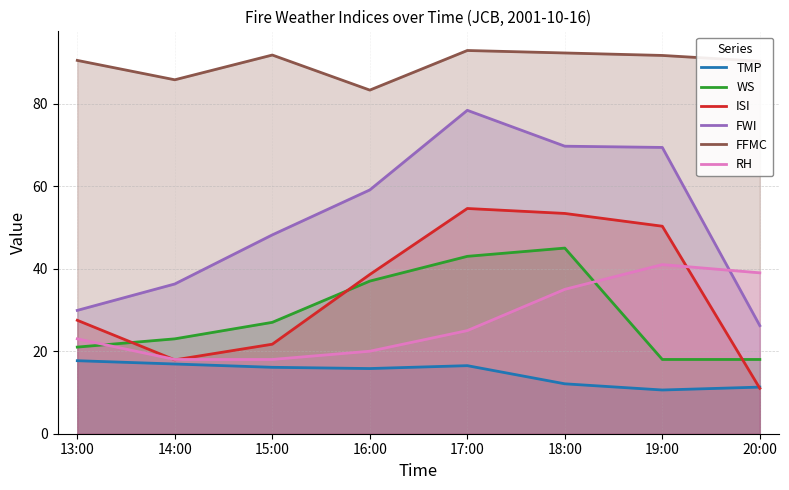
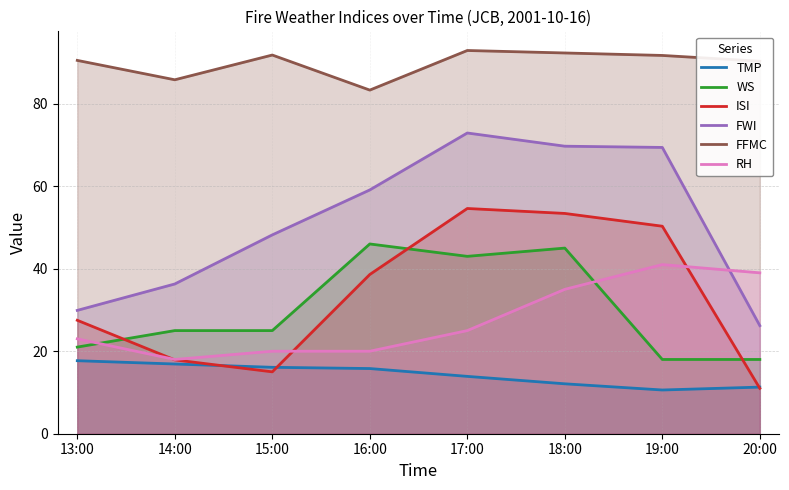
  {
    "TMP": {
      "13:00": 18,
      "14:00": 17,
      "15:00": 16,
      "16:00": 16,
-     "17:00": 17,
+     "17:00": 14,
      "18:00": 12,
      "19:00": 11
    },
    "WS": {
      "13:00": 21,
-     "14:00": 23,
-     "15:00": 27,
-     "16:00": 37,
+     "14:00": 25,
+     "15:00": 25,
+     "16:00": 46,
      "17:00": 43,
      "18:00": 45,
      "19:00": 18,
      "20:00": 18
    },
    "ISI": {
      "13:00": 28,
-     "15:00": 22,
+     "15:00": 15,
      "16:00": 39,
      "17:00": 55,
      "18:00": 53,
      "19:00": 50
    },
    "FWI": {
      "13:00": 30,
      "14:00": 36,
      "15:00": 48,
      "16:00": 59,
-     "17:00": 78,
+     "17:00": 73,
      "18:00": 70,
      "19:00": 69,
      "20:00": 26
    },
    "FFMC": {
      "13:00": 91,
      "14:00": 86,
      "15:00": 92,
      "16:00": 83,
      "17:00": 93,
      "18:00": 92,
      "19:00": 92
    },
    "RH": {
      "13:00": 23,
-     "15:00": 18,
+     "15:00": 20,
      "16:00": 20,
      "17:00": 25,
      "18:00": 35,
      "19:00": 41,
      "20:00": 39
    }
  }
